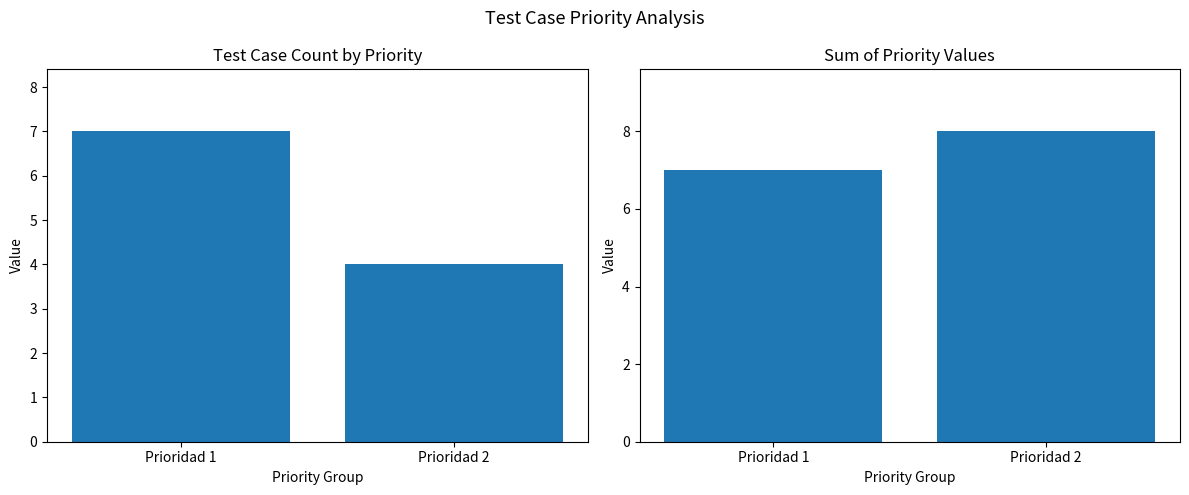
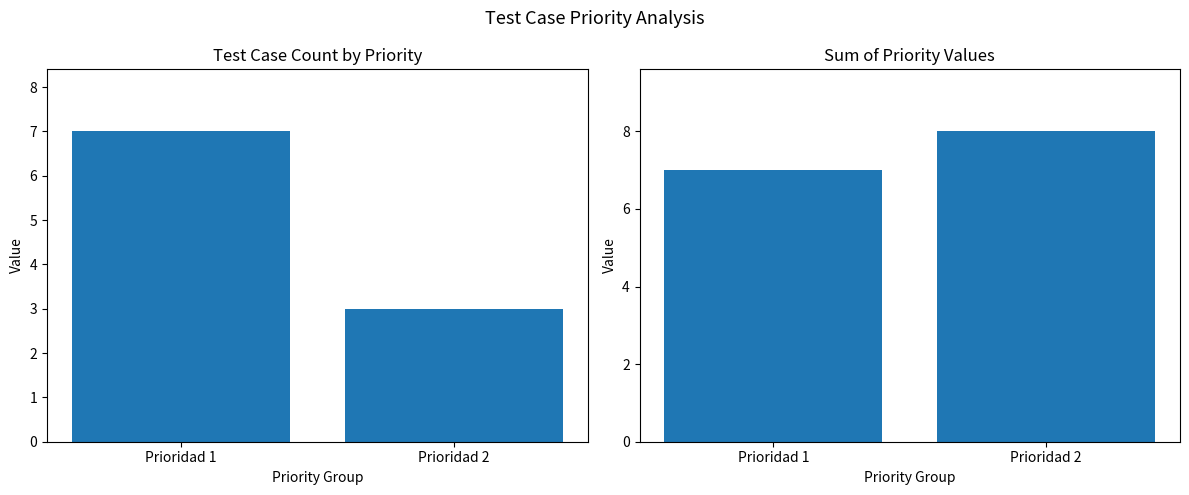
  {
    "Test Case Count by Priority": {
      "Prioridad 1": 7,
-     "Prioridad 2": 4
+     "Prioridad 2": 3
    },
    "Sum of Priority Values": {
      "Prioridad 1": 7.0,
      "Prioridad 2": 8.0
    }
  }
